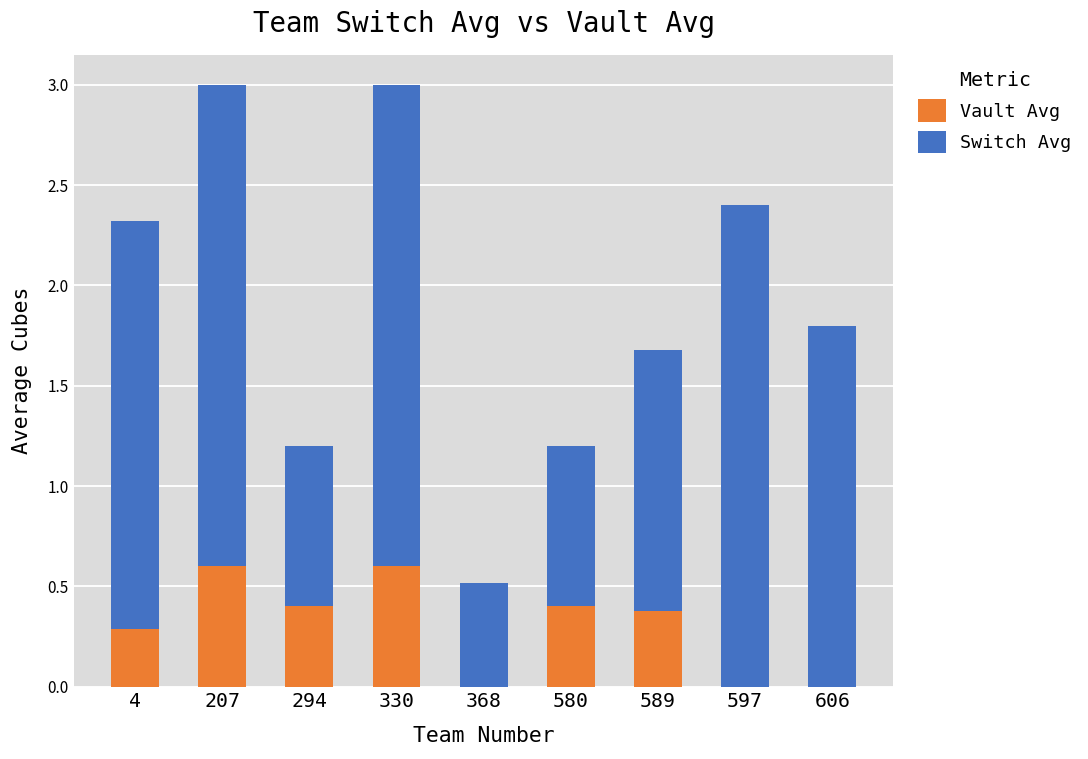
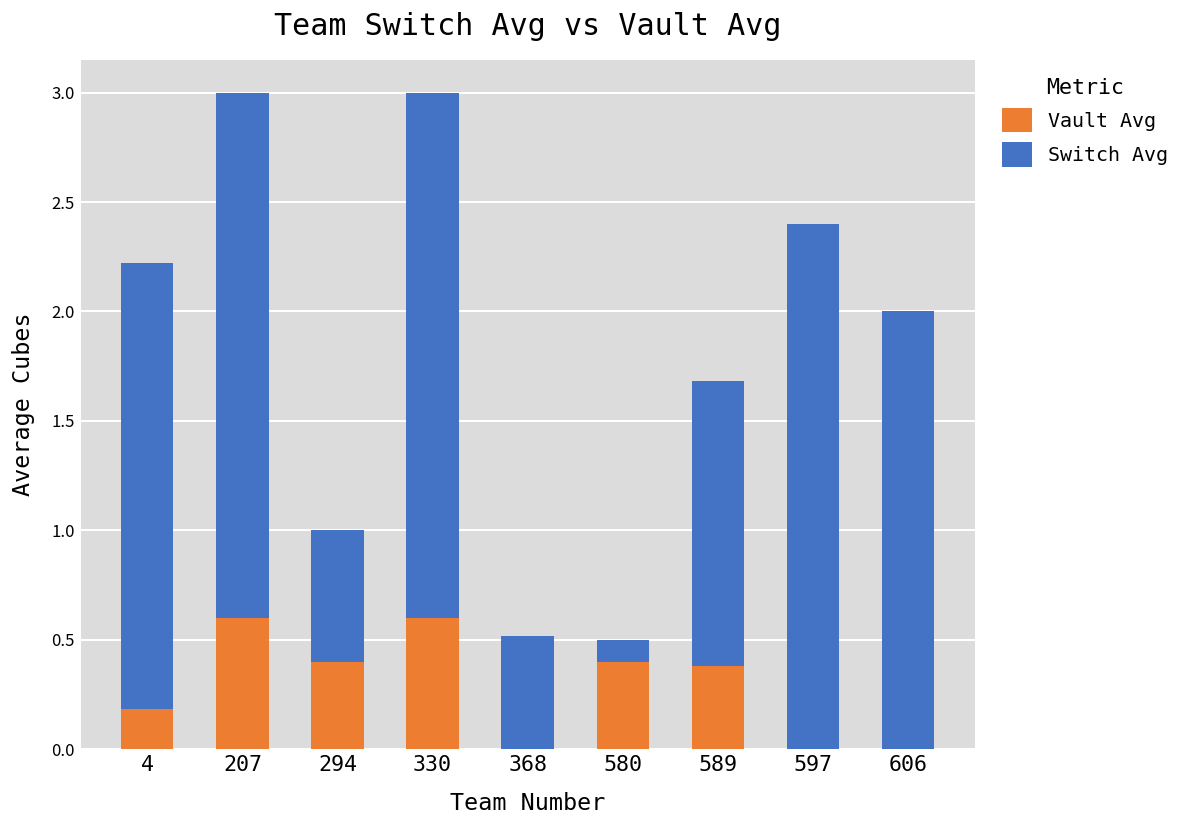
  {
    "Vault Avg": {
-     "4": 0.29,
+     "4": 0.18,
      "207": 0.60,
      "294": 0.40,
      "330": 0.60,
      "368": 0.00,
      "580": 0.40,
      "589": 0.38,
      "597": 0.00,
      "606": 0.00
    },
    "Switch Avg": {
      "4": 2.04,
      "207": 2.4,
-     "294": 0.8,
+     "294": 0.6,
      "330": 2.4,
      "368": 0.52,
-     "580": 0.8,
+     "580": 0.1,
      "589": 1.3,
      "597": 2.4,
-     "606": 1.8
+     "606": 2.0
    }
  }
